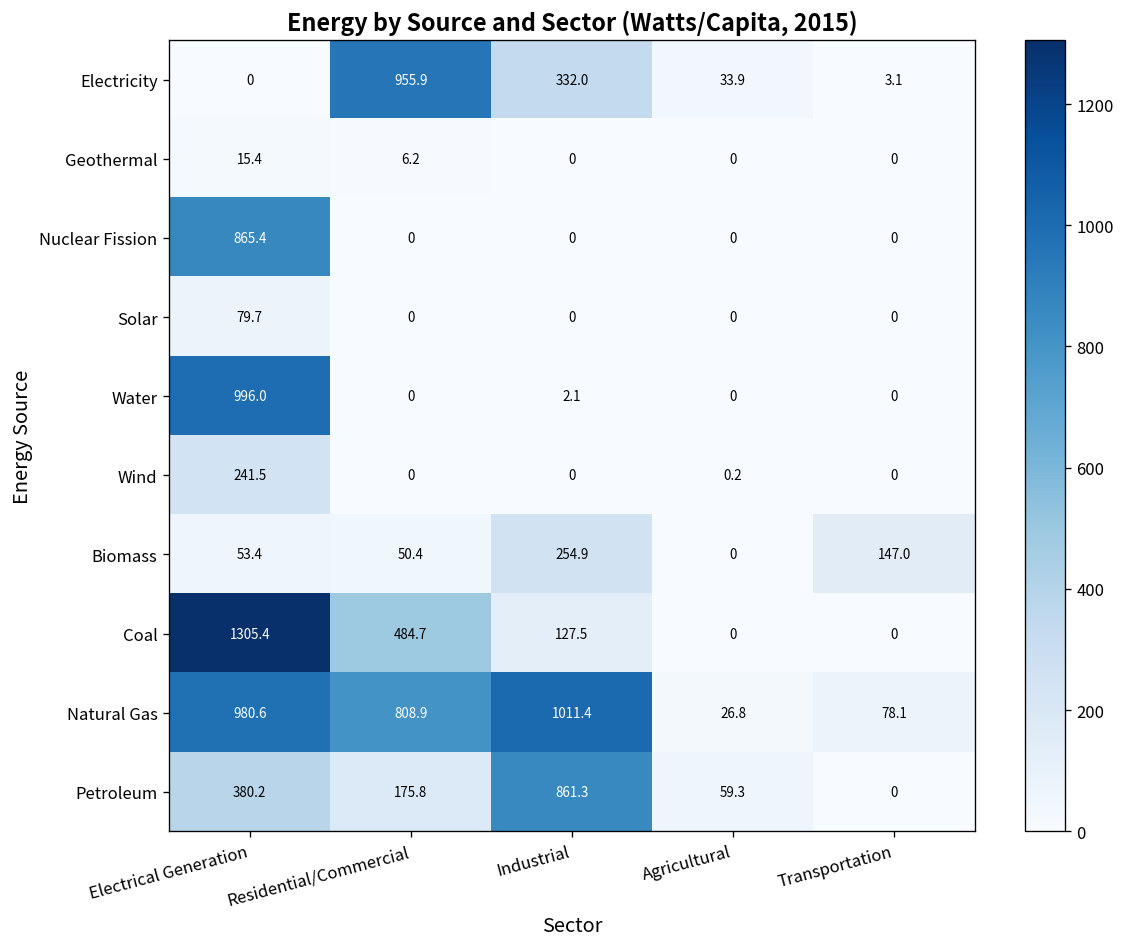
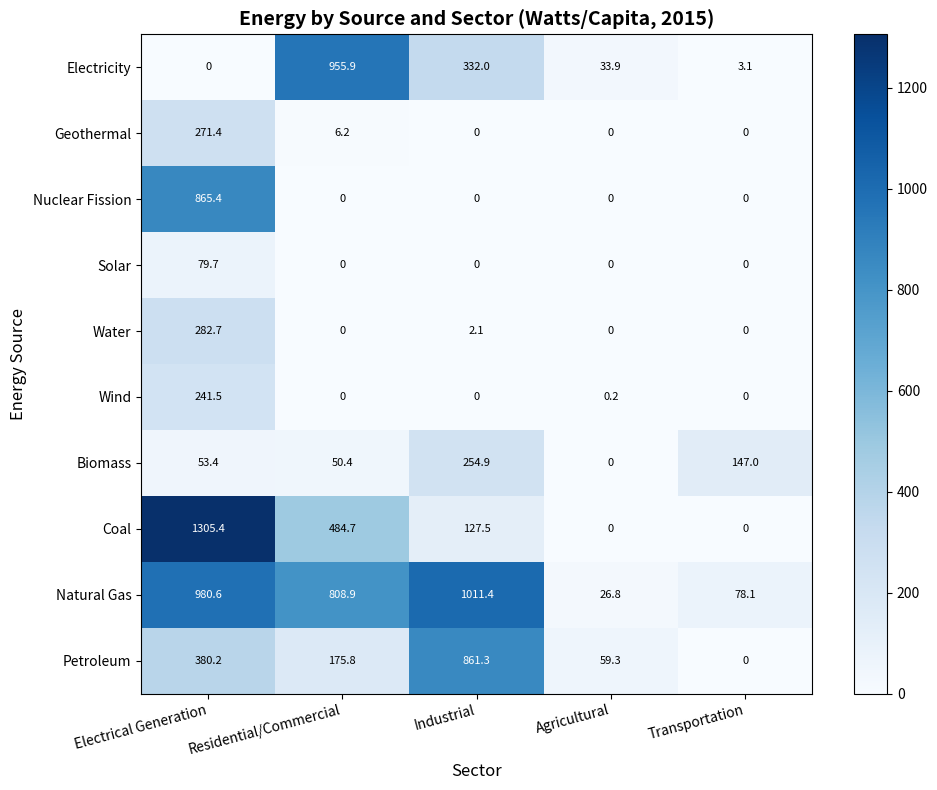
  {
    "Electricity": {
      "Electrical Generation": 0,
      "Residential/Commercial": 955.9,
      "Industrial": 332.0,
      "Agricultural": 33.9,
      "Transportation": 3.1
    },
    "Geothermal": {
-     "Electrical Generation": 15.4,
+     "Electrical Generation": 271.4,
      "Residential/Commercial": 6.2,
      "Industrial": 0,
      "Agricultural": 0,
      "Transportation": 0
    },
    "Nuclear Fission": {
      "Electrical Generation": 865.4,
      "Residential/Commercial": 0,
      "Industrial": 0,
      "Agricultural": 0,
      "Transportation": 0
    },
    "Solar": {
      "Electrical Generation": 79.7,
      "Residential/Commercial": 0,
      "Industrial": 0,
      "Agricultural": 0,
      "Transportation": 0
    },
    "Water": {
-     "Electrical Generation": 996.0,
+     "Electrical Generation": 282.7,
      "Residential/Commercial": 0,
      "Industrial": 2.1,
      "Agricultural": 0,
      "Transportation": 0
    },
    "Wind": {
      "Electrical Generation": 241.5,
      "Residential/Commercial": 0,
      "Industrial": 0,
      "Agricultural": 0.2,
      "Transportation": 0
    },
    "Biomass": {
      "Electrical Generation": 53.4,
      "Residential/Commercial": 50.4,
      "Industrial": 254.9,
      "Agricultural": 0,
      "Transportation": 147.0
    },
    "Coal": {
      "Electrical Generation": 1305.4,
      "Residential/Commercial": 484.7,
      "Industrial": 127.5,
      "Agricultural": 0,
      "Transportation": 0
    },
    "Natural Gas": {
      "Electrical Generation": 980.6,
      "Residential/Commercial": 808.9,
      "Industrial": 1011.4,
      "Agricultural": 26.8,
      "Transportation": 78.1
    },
    "Petroleum": {
      "Electrical Generation": 380.2,
      "Residential/Commercial": 175.8,
      "Industrial": 861.3,
      "Agricultural": 59.3,
      "Transportation": 0
    }
  }
